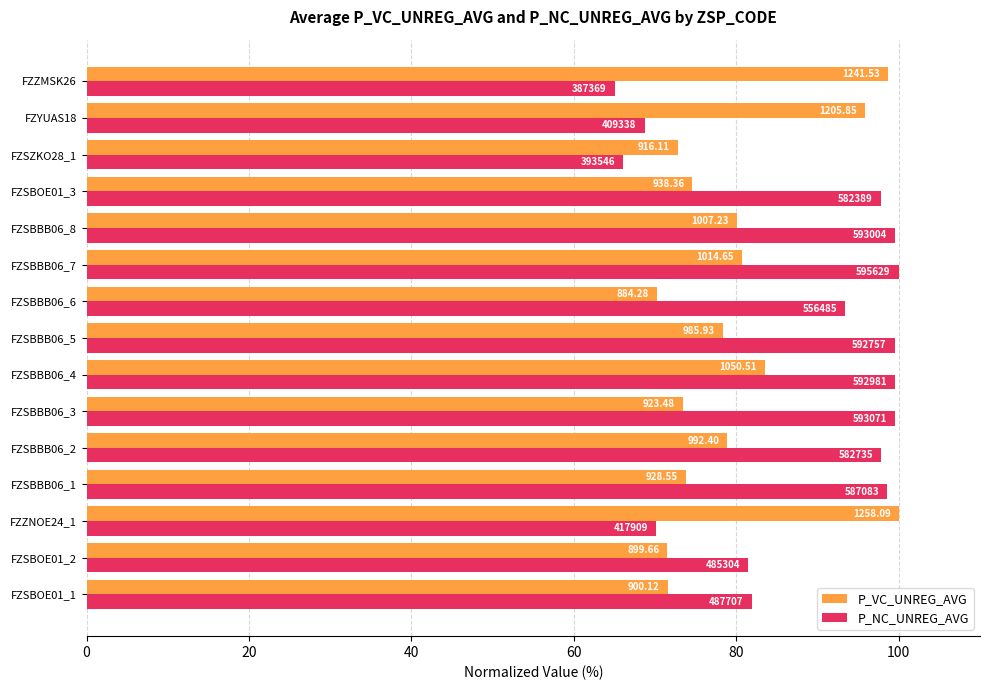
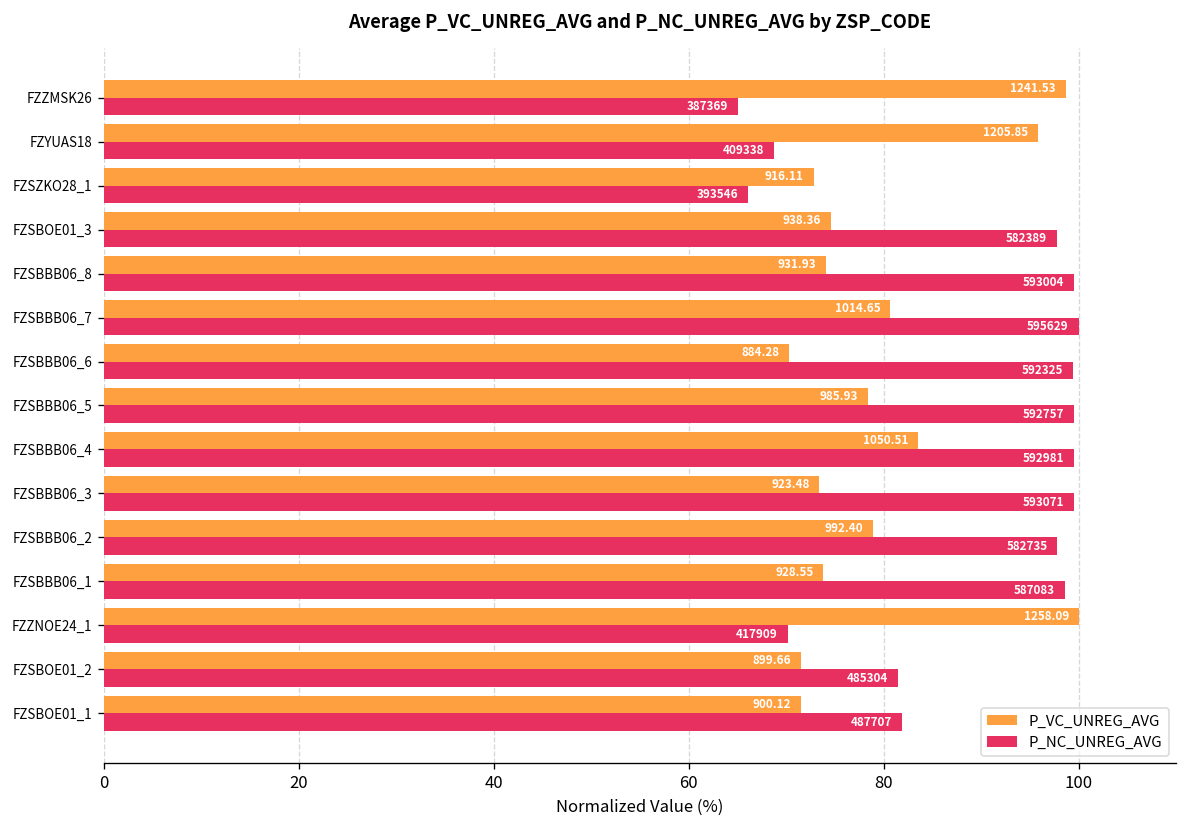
  {
    "P_VC_UNREG_AVG": {
-     "FZSBBB06_8": 1007.23
+     "FZSBBB06_8": 931.93
    },
    "P_NC_UNREG_AVG": {
-     "FZSBBB06_6": 556485
+     "FZSBBB06_6": 592325
    }
  }
